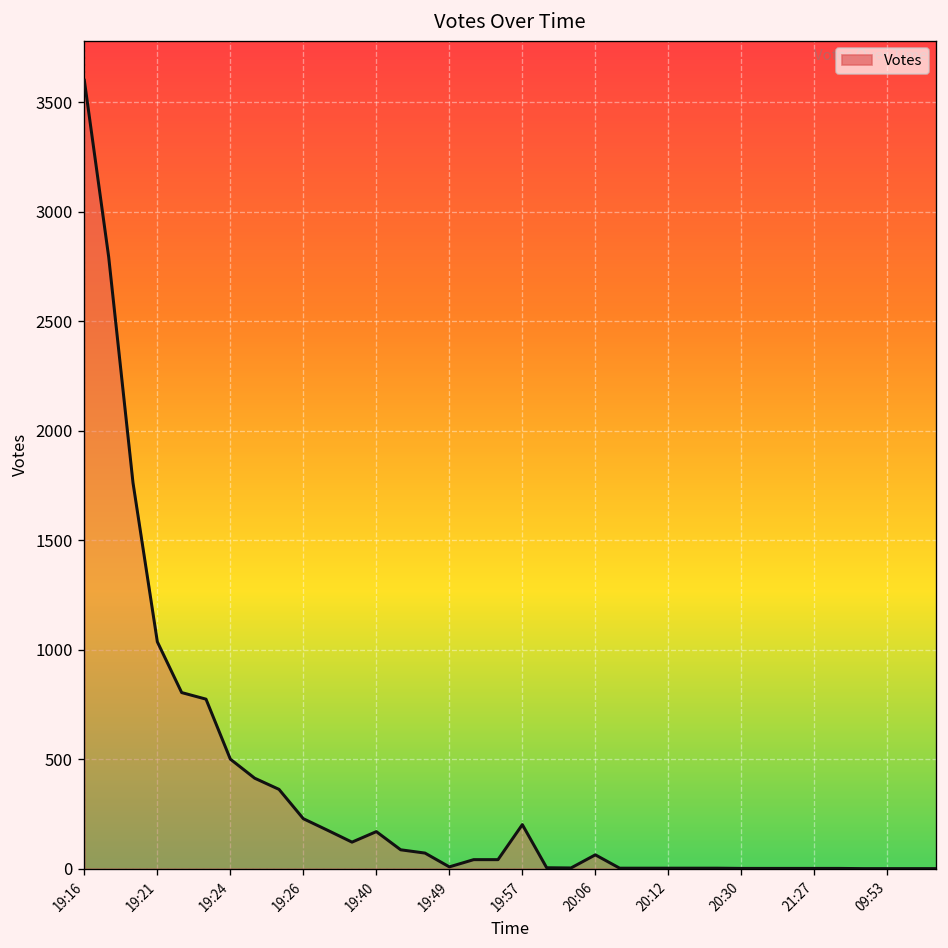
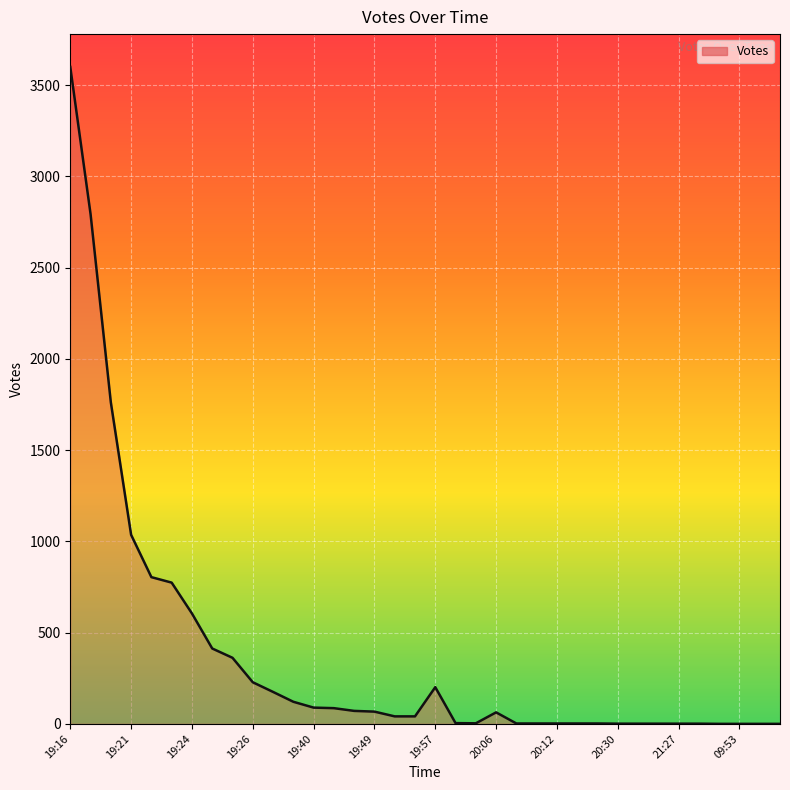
  {
    "19:16": 3600,
    "19:21": 1040,
-   "19:24": 500,
-   "19:40": 170,
-   "19:49": 10,
+   "19:24": 610,
+   "19:40": 90,
+   "19:49": 70,
    "19:57": 200,
    "20:06": 60,
    "20:30": 0,
    "21:27": 0,
    "09:53": 0
  }
